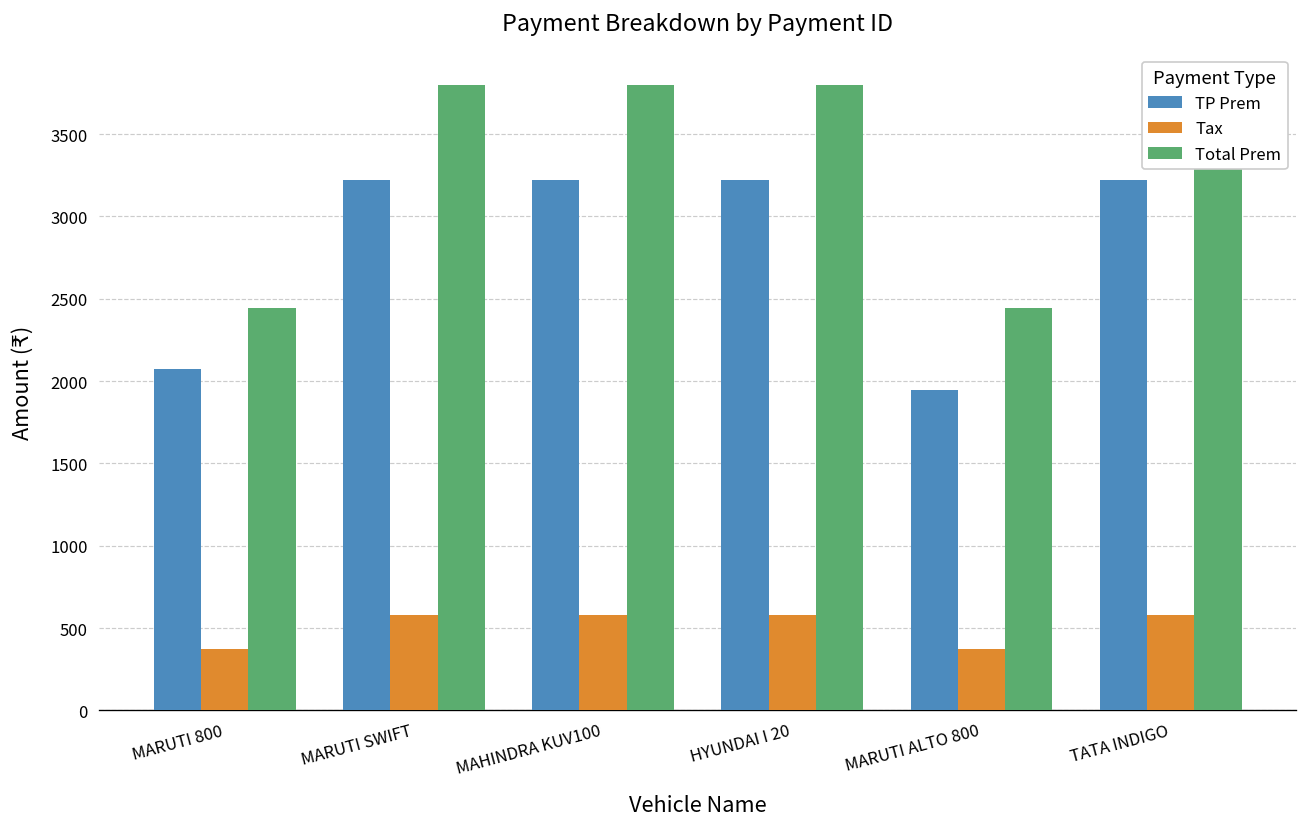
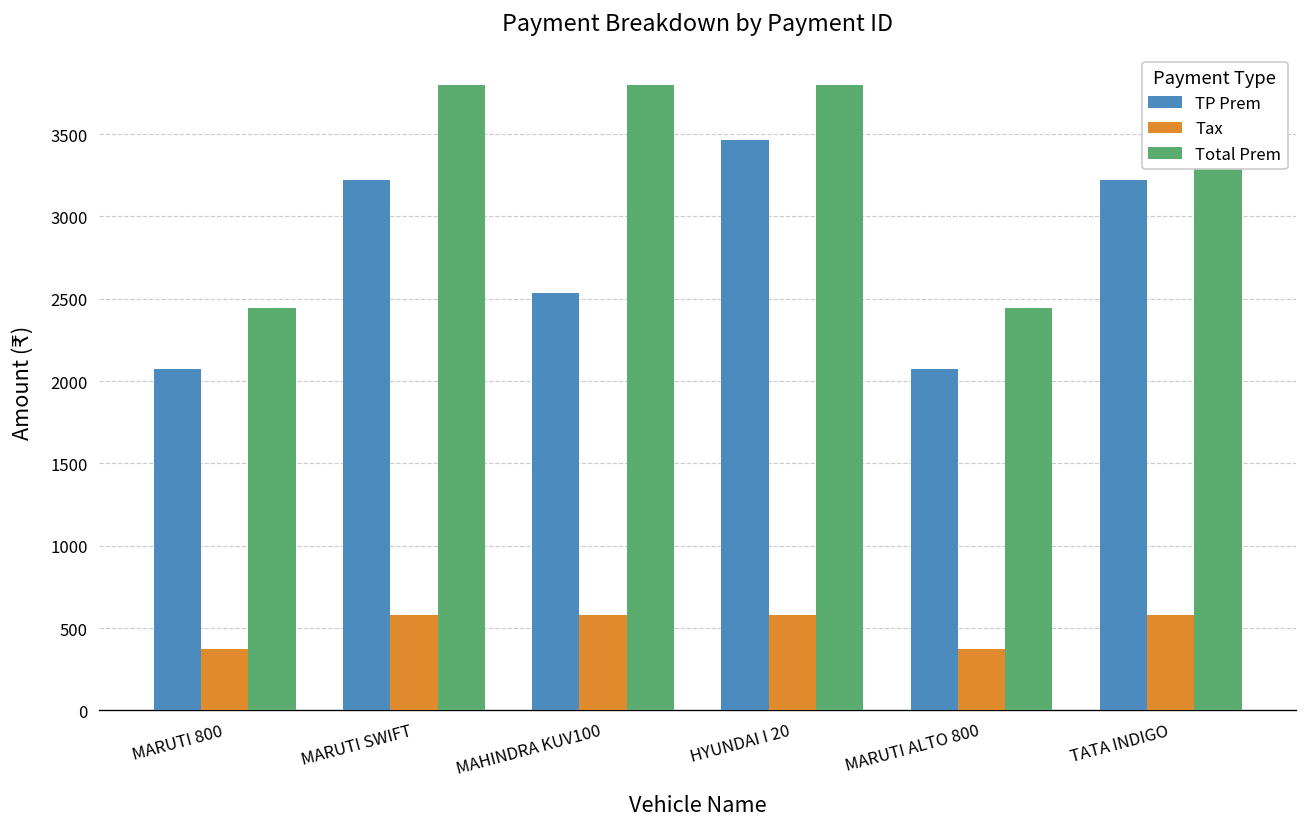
  {
    "TP Prem": {
      "MARUTI 800": 2070,
      "MARUTI SWIFT": 3220,
-     "MAHINDRA KUV100": 3220,
-     "HYUNDAI I 20": 3220,
-     "MARUTI ALTO 800": 1950,
+     "MAHINDRA KUV100": 2540,
+     "HYUNDAI I 20": 3470,
+     "MARUTI ALTO 800": 2070,
      "TATA INDIGO": 3220
    },
    "Tax": {
      "MARUTI 800": 370,
      "MARUTI SWIFT": 580,
      "MAHINDRA KUV100": 580,
      "HYUNDAI I 20": 580,
      "MARUTI ALTO 800": 370,
      "TATA INDIGO": 580
    },
    "Total Prem": {
      "MARUTI 800": 2440,
      "MARUTI SWIFT": 3800,
      "MAHINDRA KUV100": 3800,
      "HYUNDAI I 20": 3800,
      "MARUTI ALTO 800": 2440
    }
  }
